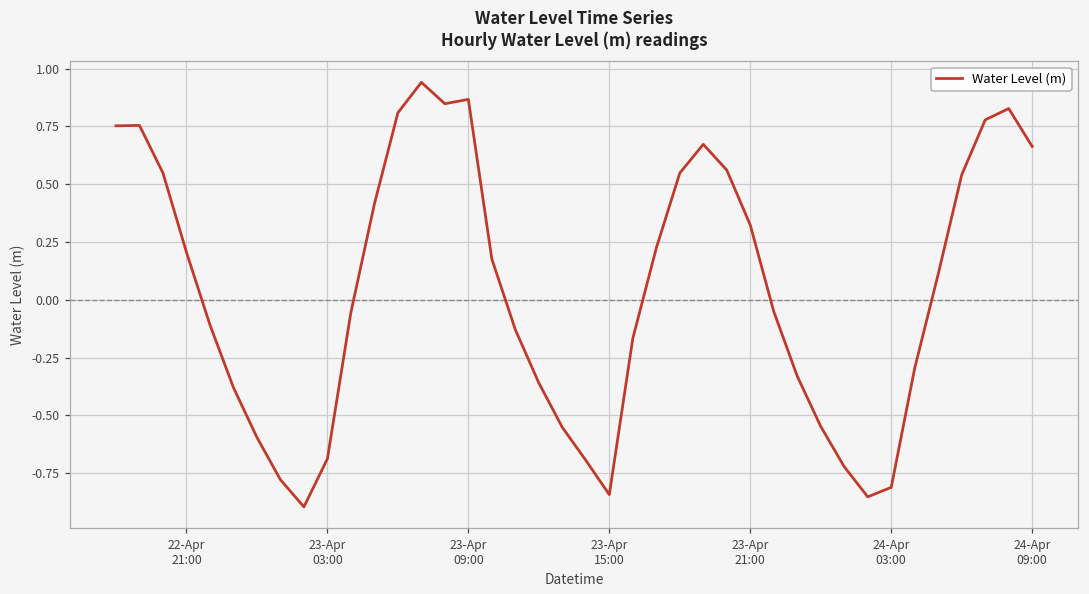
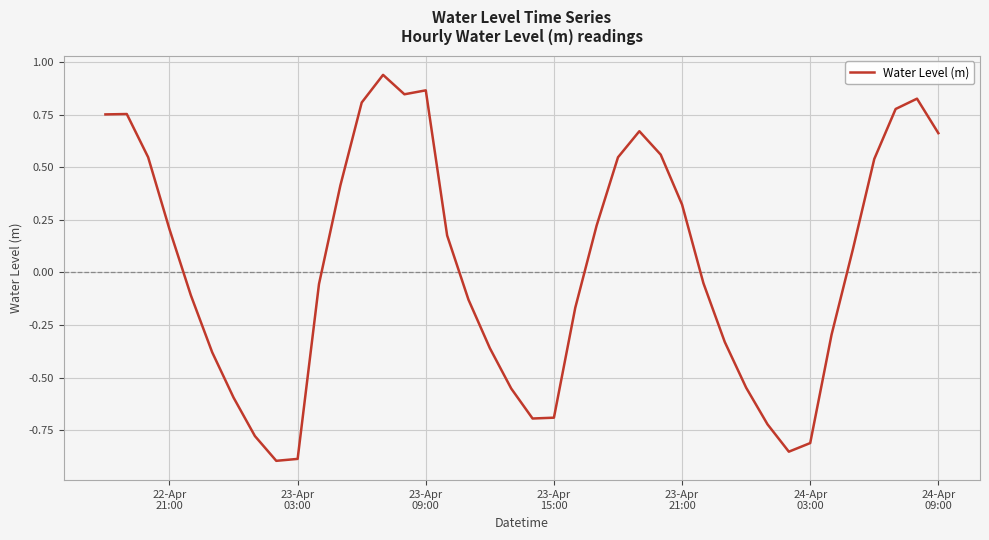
  {
    "22-Apr 21:00": 0.21,
-   "23-Apr 03:00": -0.69,
+   "23-Apr 03:00": -0.89,
    "23-Apr 09:00": 0.87,
-   "23-Apr 15:00": -0.84,
+   "23-Apr 15:00": -0.69,
    "23-Apr 21:00": 0.32,
    "24-Apr 03:00": -0.81,
    "24-Apr 09:00": 0.66
  }
